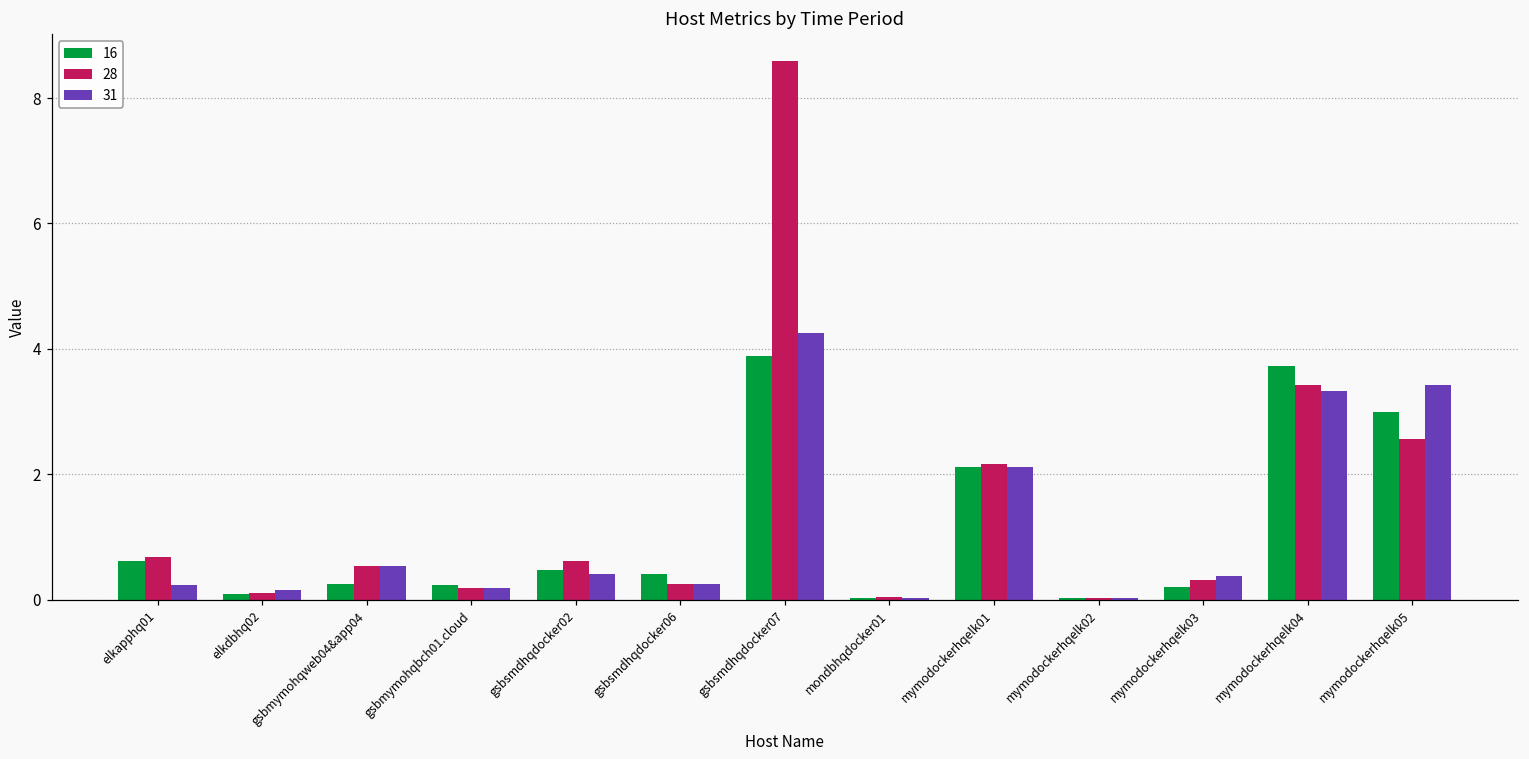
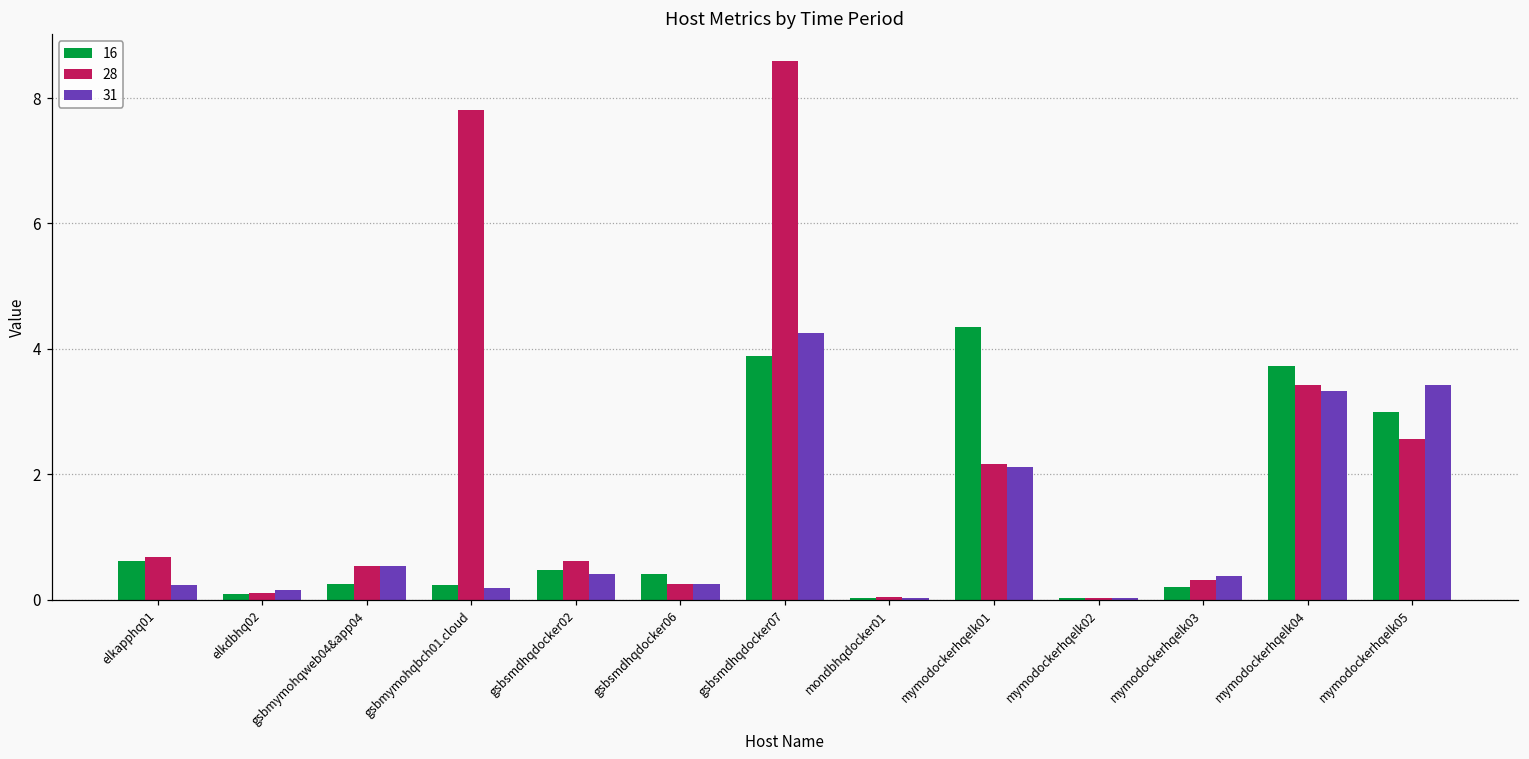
  {
    "16": {
      "elkapphq01": 0.6,
      "elkdbhq02": 0.1,
      "gsbmymohqweb04&app04": 0.2,
      "gsbmymohqbch01.cloud": 0.2,
      "gsbsmdhqdocker02": 0.5,
      "gsbsmdhqdocker06": 0.4,
      "gsbsmdhqdocker07": 3.9,
-     "mymodockerhqelk01": 2.1,
+     "mymodockerhqelk01": 4.4,
      "mymodockerhqelk03": 0.2,
      "mymodockerhqelk04": 3.7,
      "mymodockerhqelk05": 3.0
    },
    "28": {
      "elkapphq01": 0.7,
      "elkdbhq02": 0.1,
      "gsbmymohqweb04&app04": 0.5,
-     "gsbmymohqbch01.cloud": 0.2,
+     "gsbmymohqbch01.cloud": 7.8,
      "gsbsmdhqdocker02": 0.6,
      "gsbsmdhqdocker06": 0.2,
      "gsbsmdhqdocker07": 8.6,
      "mymodockerhqelk01": 2.2,
      "mymodockerhqelk03": 0.3,
      "mymodockerhqelk04": 3.4,
      "mymodockerhqelk05": 2.6
    },
    "31": {
      "elkapphq01": 0.2,
      "elkdbhq02": 0.2,
      "gsbmymohqweb04&app04": 0.5,
      "gsbmymohqbch01.cloud": 0.2,
      "gsbsmdhqdocker02": 0.4,
      "gsbsmdhqdocker06": 0.2,
      "gsbsmdhqdocker07": 4.2,
      "mymodockerhqelk01": 2.1,
      "mymodockerhqelk03": 0.4,
      "mymodockerhqelk04": 3.3,
      "mymodockerhqelk05": 3.4
    }
  }
